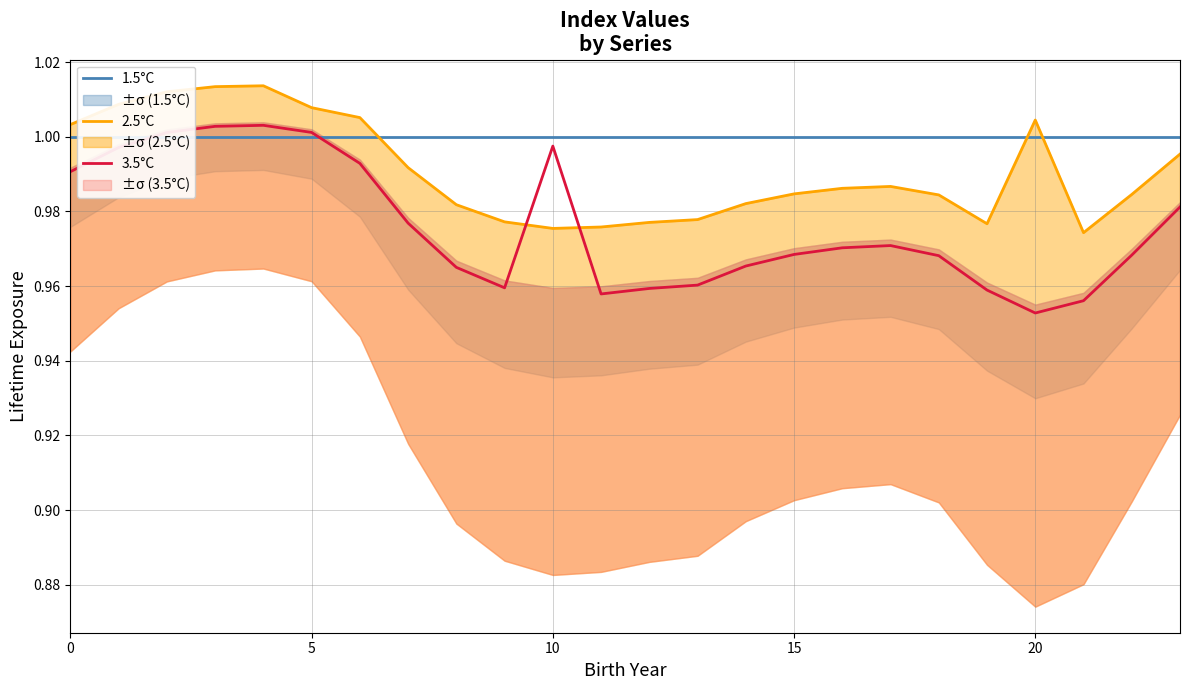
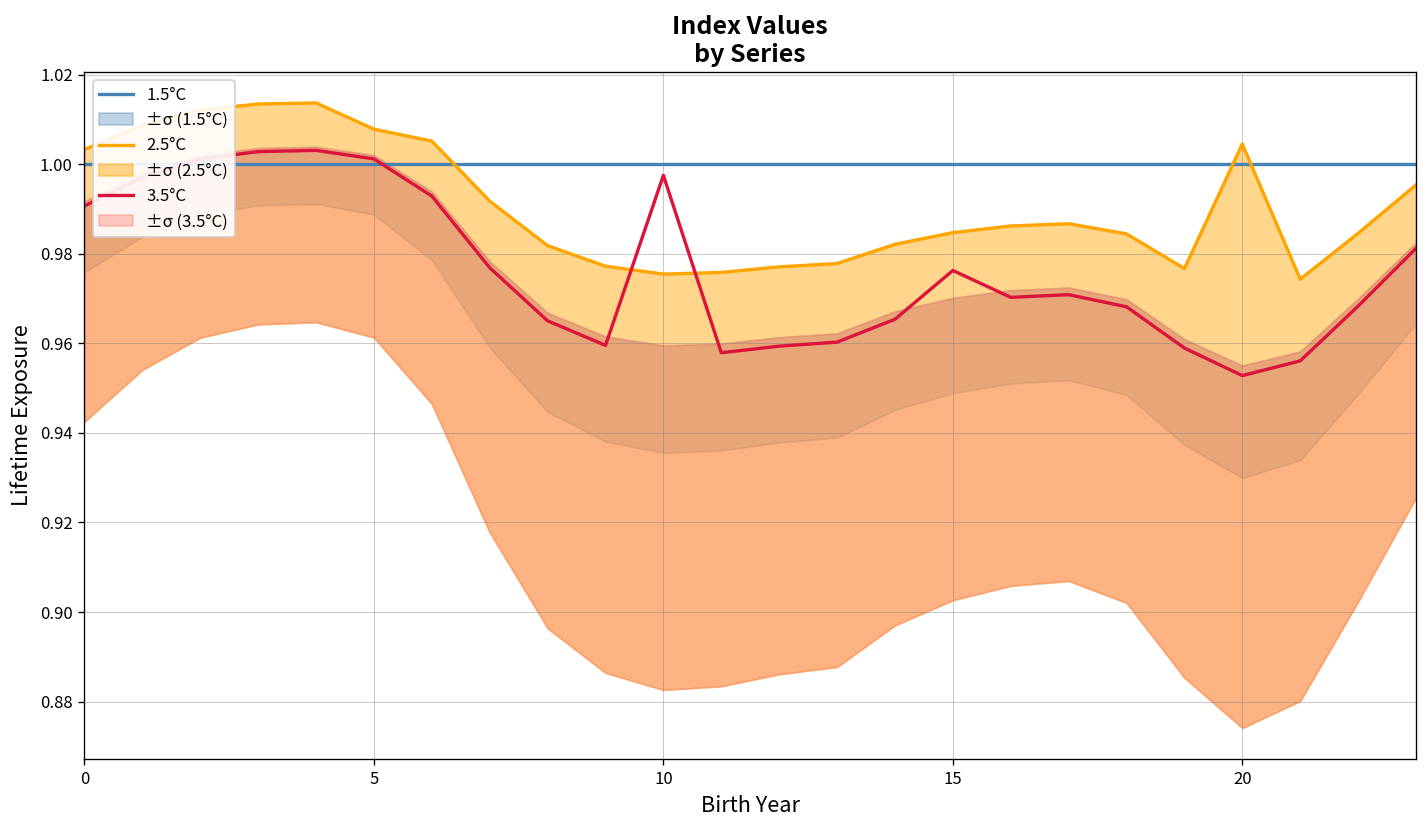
  {
    "1.5°C": {
      "0": 1.000,
      "5": 1.000,
      "10": 1.000,
      "15": 1.000,
      "20": 1.000
    },
    "±σ (2.5°C)": {
      "0": 1.003,
      "5": 1.008,
      "10": 0.975,
      "15": 0.985,
      "20": 1.004
    },
    "3.5°C": {
      "0": 0.991,
      "5": 1.001,
      "10": 0.998,
-     "15": 0.968,
+     "15": 0.976,
      "20": 0.953
    }
  }
